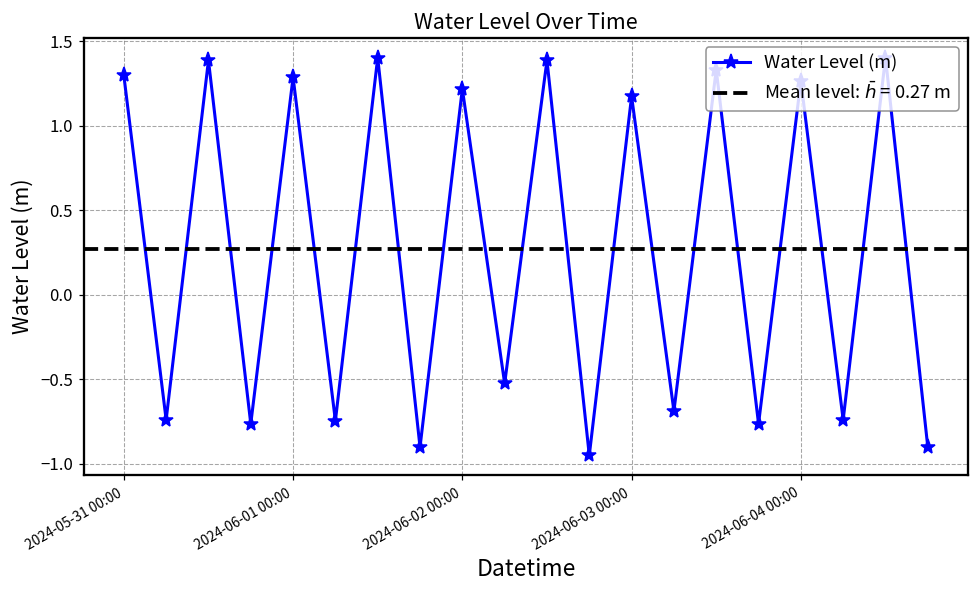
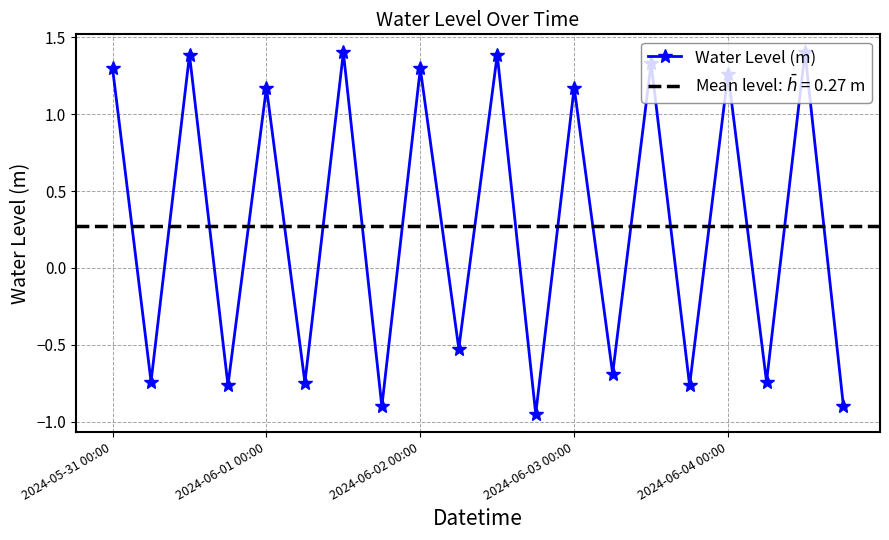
  {
    "2024-05-31 00:00": 1.30,
-   "2024-06-01 00:00": 1.29,
-   "2024-06-02 00:00": 1.22,
+   "2024-06-01 00:00": 1.17,
+   "2024-06-02 00:00": 1.30,
    "2024-06-03 00:00": 1.17
  }
